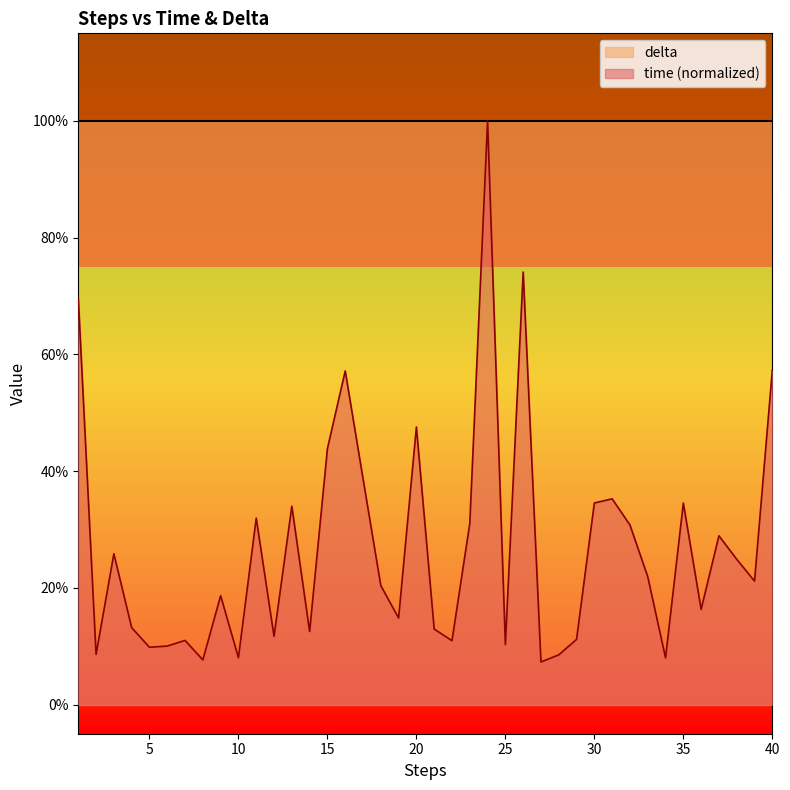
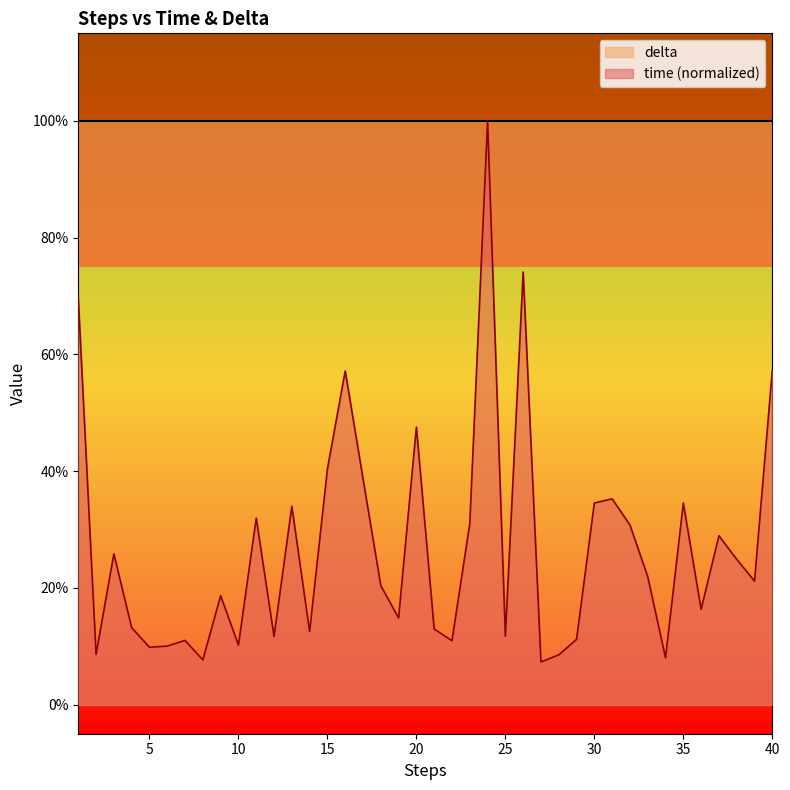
  {
    "delta": {
      "5": "100%",
      "10": "100%",
      "15": "100%",
      "20": "100%",
      "25": "100%",
      "30": "100%",
      "35": "100%",
      "40": "100%"
    },
    "time (normalized)": {
      "5": "10%",
-     "10": "8%",
-     "15": "44%",
+     "10": "10%",
+     "15": "40%",
      "20": "48%",
-     "25": "10%",
+     "25": "12%",
      "30": "35%",
      "35": "35%",
      "40": "57%"
    }
  }
